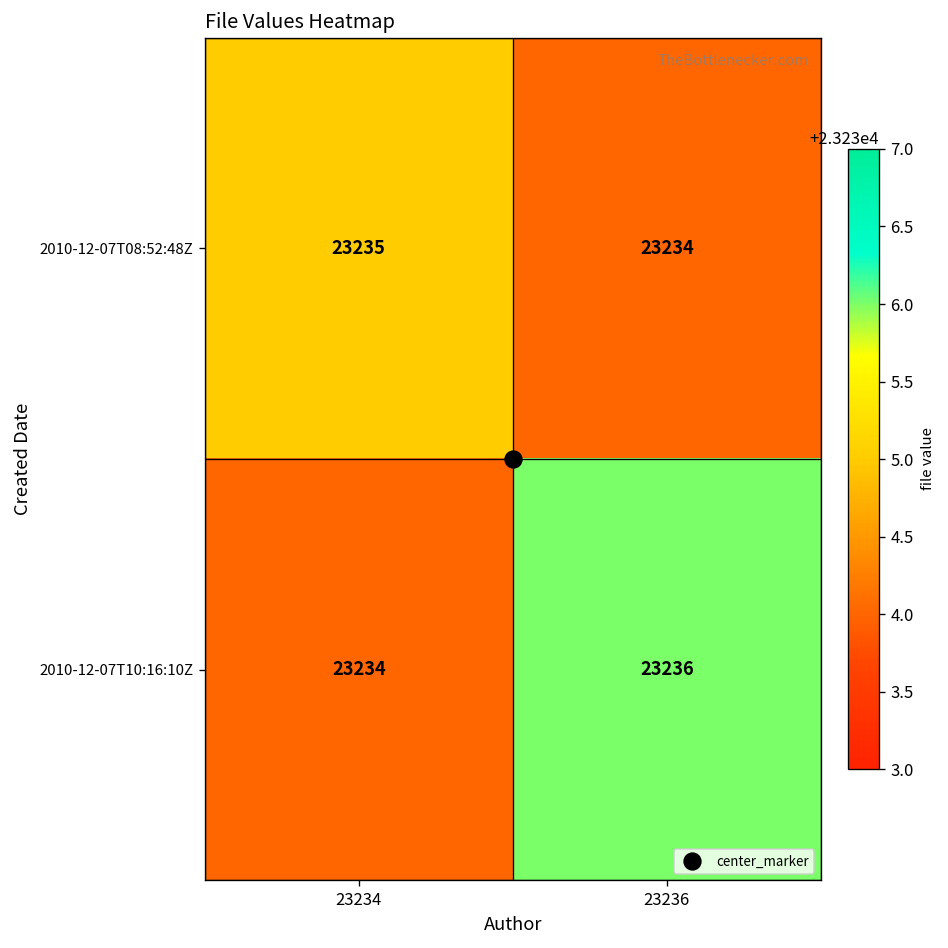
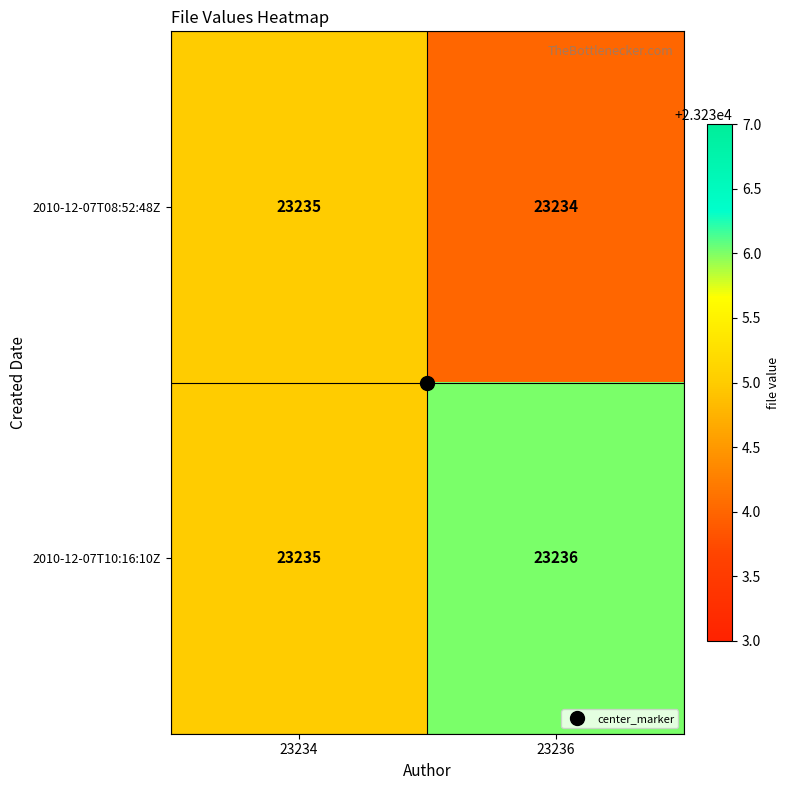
  {
    "2010-12-07T08:52:48Z": {
      "23234": 23235
    },
    "2010-12-07T10:16:10Z": {
-     "23234": 23234,
+     "23234": 23235,
      "23236": 23236
    }
  }
